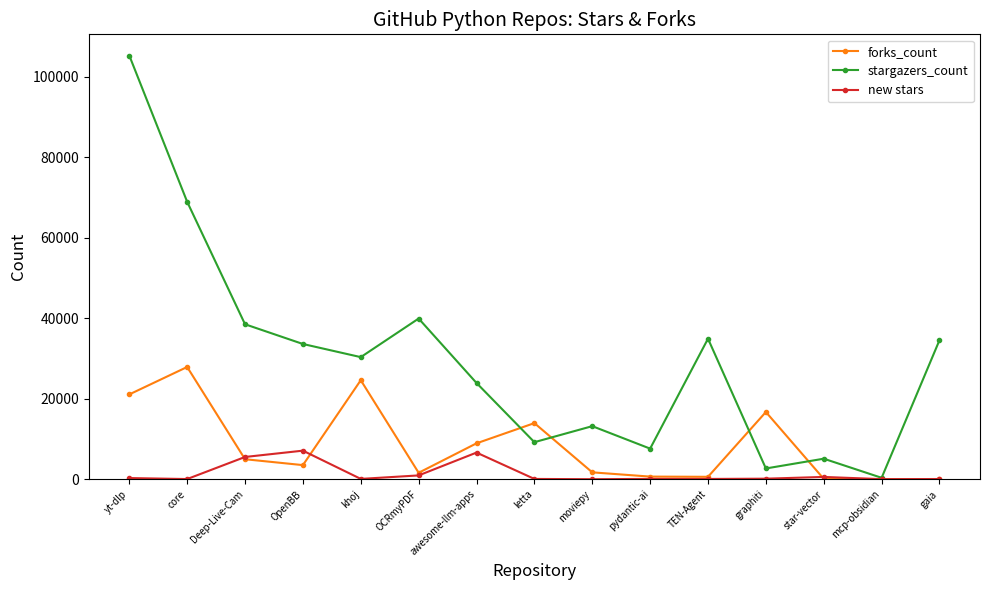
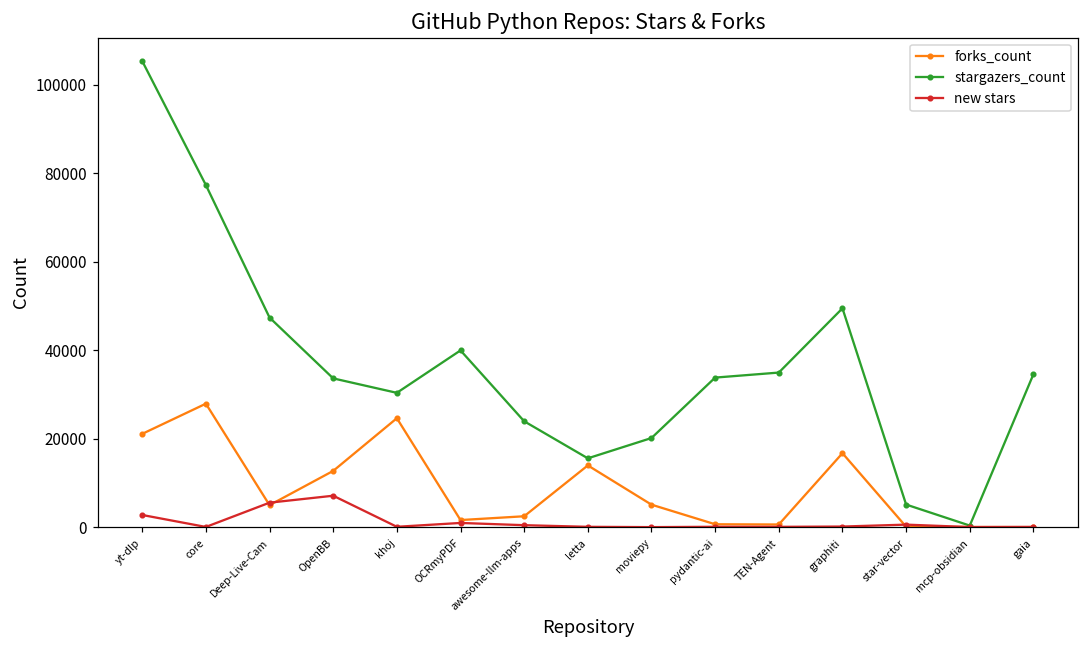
  {
    "forks_count": {
      "yt-dlp": 21000,
      "core": 28000,
-     "OpenBB": 4000,
+     "OpenBB": 13000,
      "khoj": 25000,
      "OCRmyPDF": 2000,
-     "awesome-llm-apps": 9000,
+     "awesome-llm-apps": 2000,
      "letta": 14000,
-     "moviepy": 2000,
+     "moviepy": 5000,
      "graphiti": 17000
    },
    "stargazers_count": {
      "yt-dlp": 105000,
-     "core": 69000,
-     "Deep-Live-Cam": 39000,
+     "core": 77000,
+     "Deep-Live-Cam": 47000,
      "OpenBB": 34000,
      "khoj": 30000,
      "OCRmyPDF": 40000,
      "awesome-llm-apps": 24000,
-     "letta": 9000,
-     "moviepy": 13000,
-     "pydantic-ai": 8000,
+     "letta": 16000,
+     "moviepy": 20000,
+     "pydantic-ai": 34000,
      "TEN-Agent": 35000,
-     "graphiti": 3000,
+     "graphiti": 49000,
      "star-vector": 5000,
      "gaia": 35000
    },
    "new stars": {
-     "yt-dlp": 0,
+     "yt-dlp": 3000,
      "core": 0,
      "OpenBB": 7000,
      "khoj": 0,
      "OCRmyPDF": 1000,
-     "awesome-llm-apps": 7000,
+     "awesome-llm-apps": 0,
      "letta": 0,
      "moviepy": 0,
      "graphiti": 0
    }
  }
